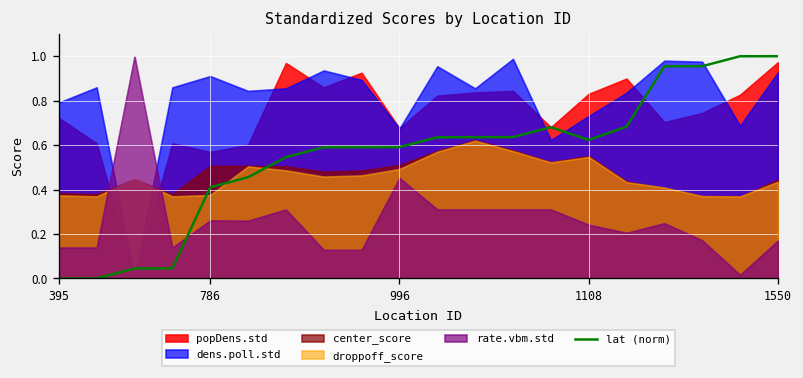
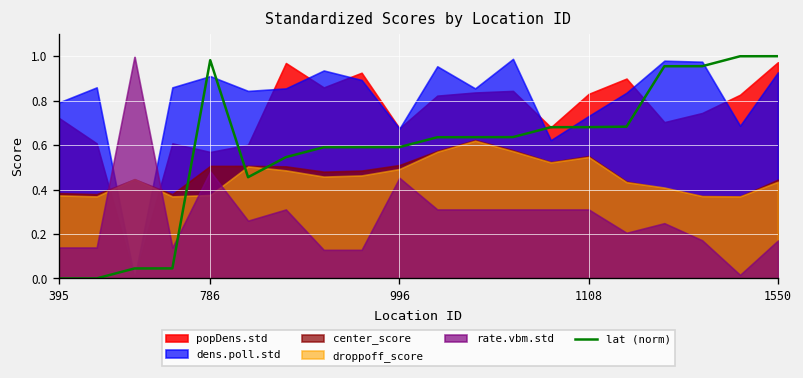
  {
    "lat (norm)": {
      "395": 0.00,
-     "786": 0.41,
+     "786": 0.98,
      "996": 0.59,
-     "1108": 0.62,
+     "1108": 0.68,
      "1550": 1.00
    },
    "popDens.std": {
      "395": 0.72,
      "786": 0.57,
      "1108": 0.83,
      "1550": 0.97
    },
    "dens.poll.std": {
      "395": 0.79,
      "786": 0.91,
      "1108": 0.73,
      "1550": 0.93
    },
    "center_score": {
      "786": 0.51,
      "996": 0.51
    },
    "droppoff_score": {
      "786": 0.38,
      "996": 0.49
    },
    "rate.vbm.std": {
      "395": 0.14,
-     "786": 0.26,
+     "786": 0.48,
      "996": 0.45,
-     "1108": 0.24,
+     "1108": 0.31,
      "1550": 0.17
    }
  }
